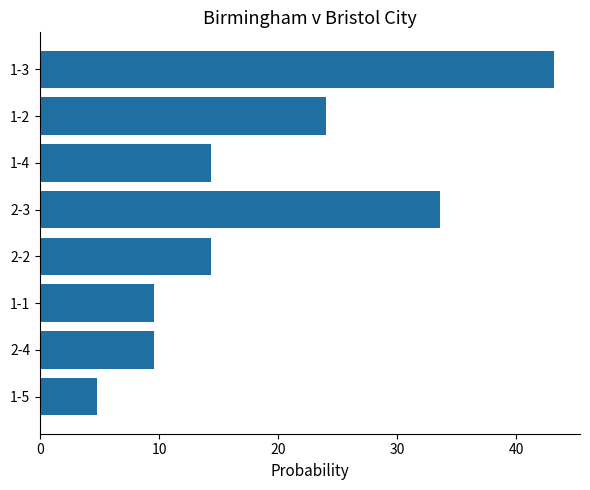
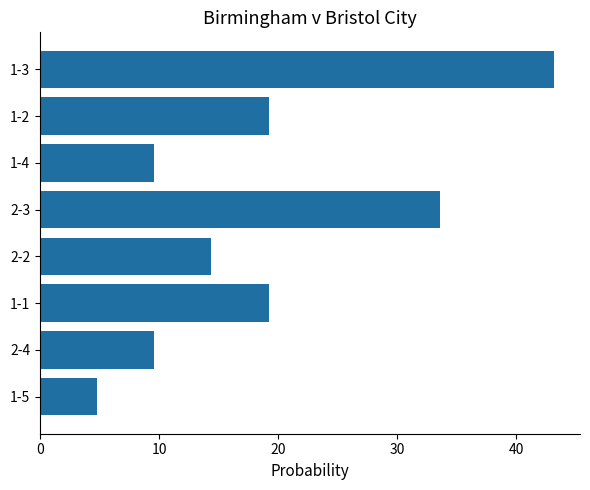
  {
    "1-3": 43.2,
-   "1-2": 24.0,
-   "1-4": 14.4,
+   "1-2": 19.2,
+   "1-4": 9.6,
    "2-3": 33.6,
    "2-2": 14.4,
-   "1-1": 9.6,
+   "1-1": 19.2,
    "2-4": 9.6,
    "1-5": 4.8
  }
